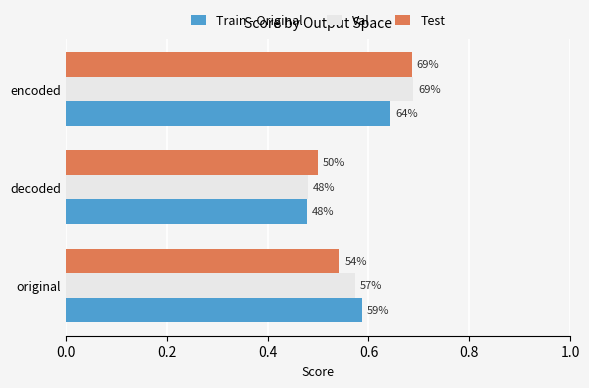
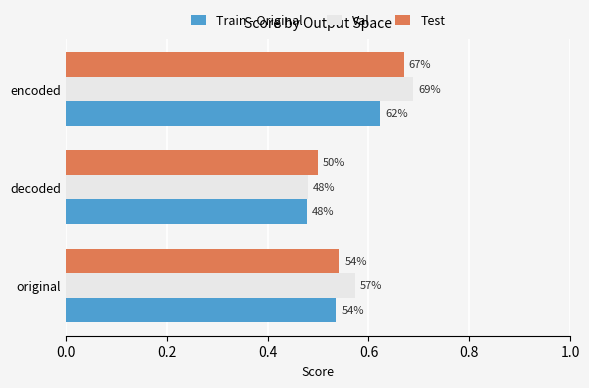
  {
    "Train - Original": {
-     "encoded": "64%",
+     "encoded": "62%",
      "decoded": "48%",
-     "original": "59%"
+     "original": "54%"
    },
    "Val": {
      "encoded": "69%",
      "decoded": "48%",
      "original": "57%"
    },
    "Test": {
-     "encoded": "69%",
+     "encoded": "67%",
      "decoded": "50%",
      "original": "54%"
    }
  }
